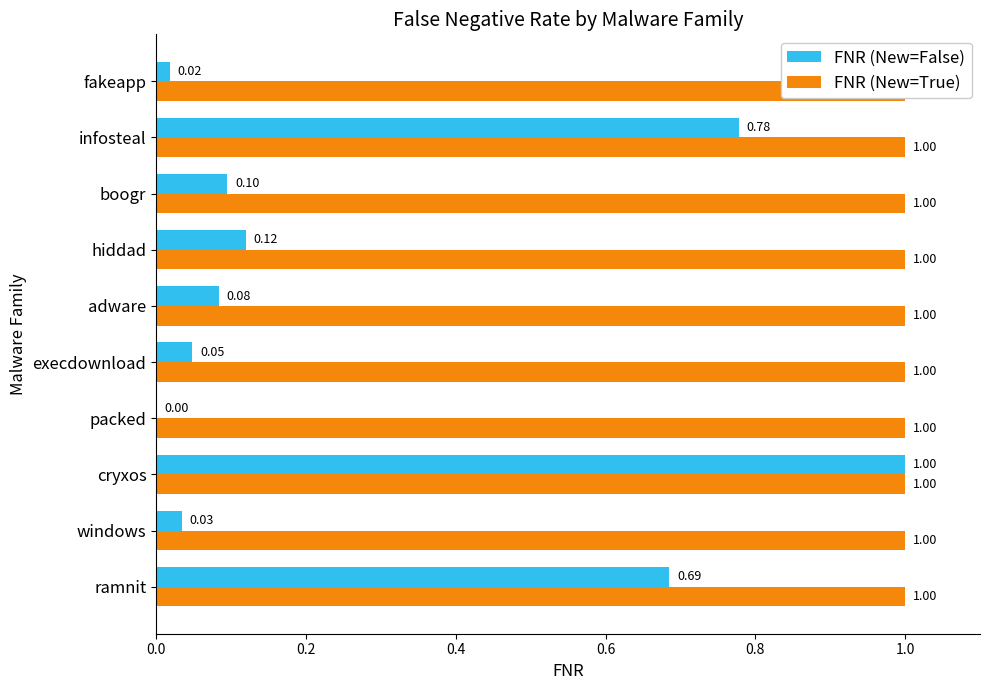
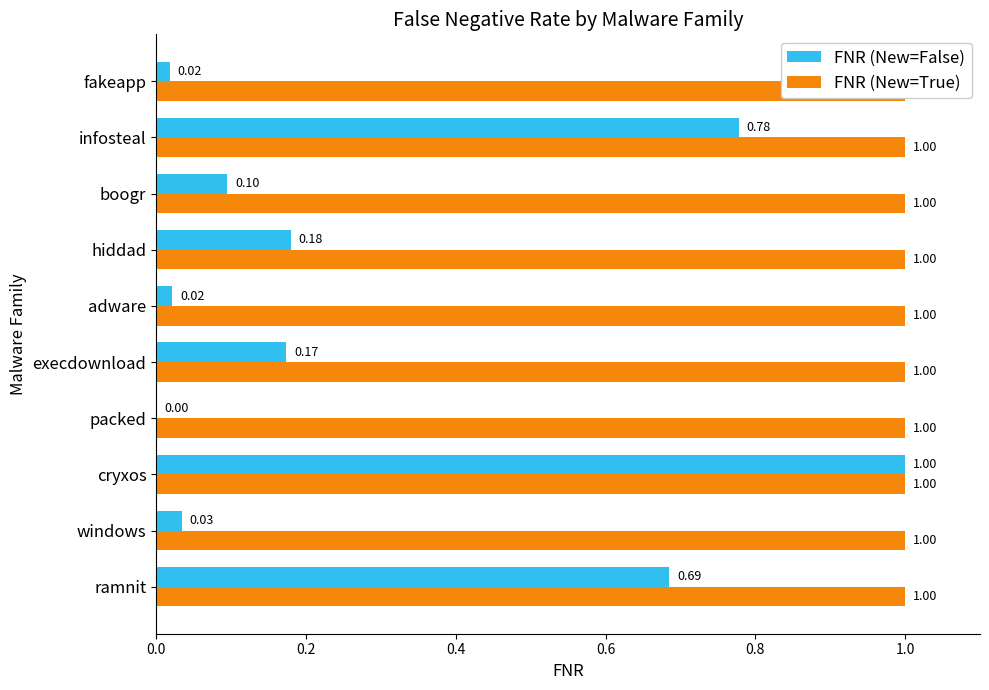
  {
    "FNR (New=False)": {
      "fakeapp": 0.02,
      "infosteal": 0.78,
      "boogr": 0.10,
-     "hiddad": 0.12,
-     "adware": 0.08,
-     "execdownload": 0.05,
+     "hiddad": 0.18,
+     "adware": 0.02,
+     "execdownload": 0.17,
      "packed": 0.00,
      "cryxos": 1.00,
      "windows": 0.03,
      "ramnit": 0.69
    },
    "FNR (New=True)": {
      "infosteal": 1.00,
      "boogr": 1.00,
      "hiddad": 1.00,
      "adware": 1.00,
      "execdownload": 1.00,
      "packed": 1.00,
      "cryxos": 1.00,
      "windows": 1.00,
      "ramnit": 1.00
    }
  }
